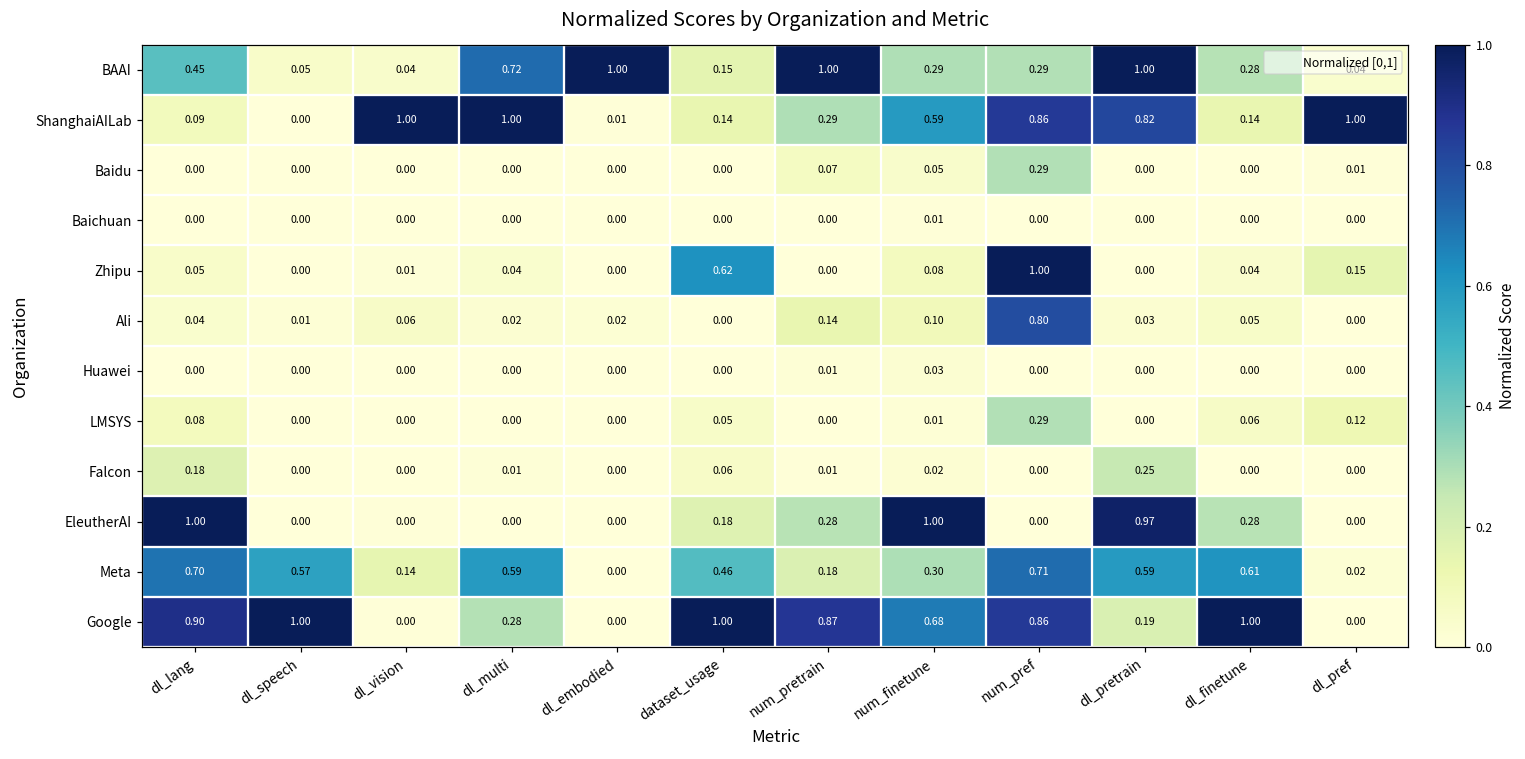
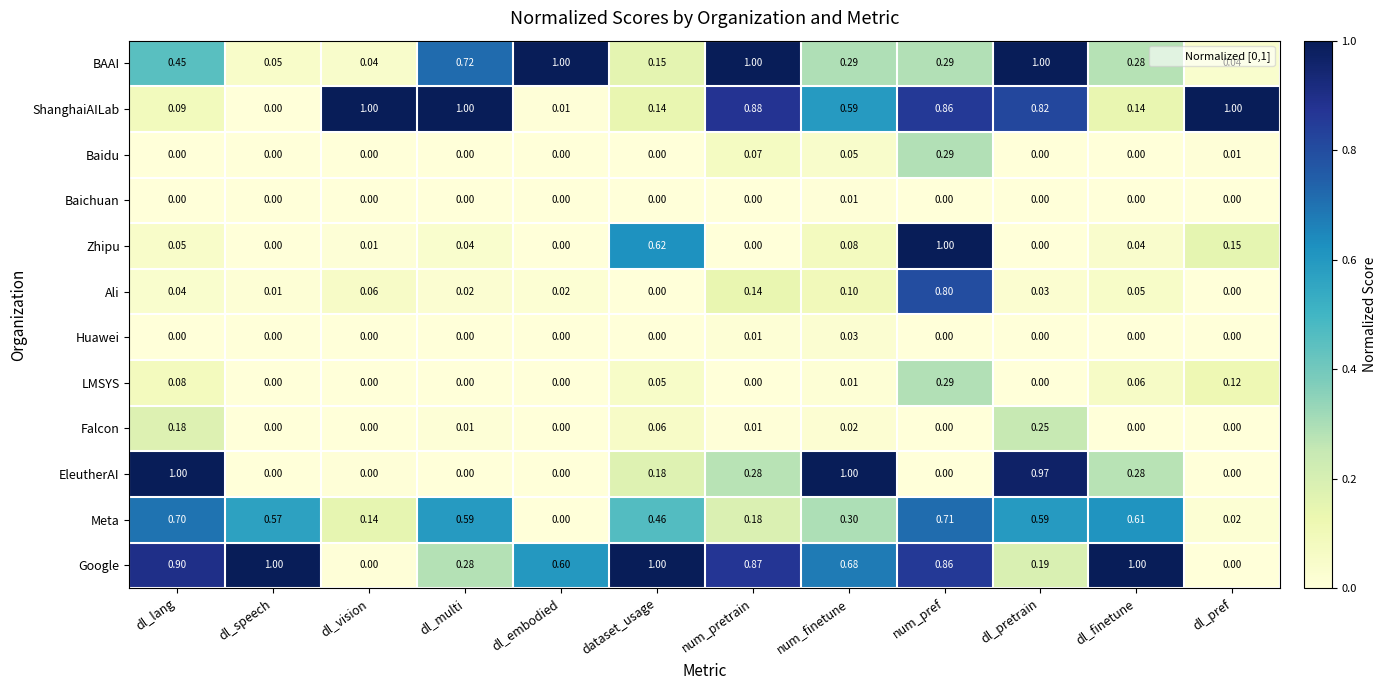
  {
    "BAAI": {
      "dl_lang": 0.45,
      "dl_speech": 0.05,
      "dl_vision": 0.04,
      "dl_multi": 0.72,
      "dl_embodied": 1.00,
      "dataset_usage": 0.15,
      "num_pretrain": 1.00,
      "num_finetune": 0.29,
      "num_pref": 0.29,
      "dl_pretrain": 1.00,
      "dl_finetune": 0.28
    },
    "ShanghaiAILab": {
      "dl_lang": 0.09,
      "dl_speech": 0.00,
      "dl_vision": 1.00,
      "dl_multi": 1.00,
      "dl_embodied": 0.01,
      "dataset_usage": 0.14,
-     "num_pretrain": 0.29,
+     "num_pretrain": 0.88,
      "num_finetune": 0.59,
      "num_pref": 0.86,
      "dl_pretrain": 0.82,
      "dl_finetune": 0.14,
      "dl_pref": 1.00
    },
    "Baidu": {
      "dl_lang": 0.00,
      "dl_speech": 0.00,
      "dl_vision": 0.00,
      "dl_multi": 0.00,
      "dl_embodied": 0.00,
      "dataset_usage": 0.00,
      "num_pretrain": 0.07,
      "num_finetune": 0.05,
      "num_pref": 0.29,
      "dl_pretrain": 0.00,
      "dl_finetune": 0.00,
      "dl_pref": 0.01
    },
    "Baichuan": {
      "dl_lang": 0.00,
      "dl_speech": 0.00,
      "dl_vision": 0.00,
      "dl_multi": 0.00,
      "dl_embodied": 0.00,
      "dataset_usage": 0.00,
      "num_pretrain": 0.00,
      "num_finetune": 0.01,
      "num_pref": 0.00,
      "dl_pretrain": 0.00,
      "dl_finetune": 0.00,
      "dl_pref": 0.00
    },
    "Zhipu": {
      "dl_lang": 0.05,
      "dl_speech": 0.00,
      "dl_vision": 0.01,
      "dl_multi": 0.04,
      "dl_embodied": 0.00,
      "dataset_usage": 0.62,
      "num_pretrain": 0.00,
      "num_finetune": 0.08,
      "num_pref": 1.00,
      "dl_pretrain": 0.00,
      "dl_finetune": 0.04,
      "dl_pref": 0.15
    },
    "Ali": {
      "dl_lang": 0.04,
      "dl_speech": 0.01,
      "dl_vision": 0.06,
      "dl_multi": 0.02,
      "dl_embodied": 0.02,
      "dataset_usage": 0.00,
      "num_pretrain": 0.14,
      "num_finetune": 0.10,
      "num_pref": 0.80,
      "dl_pretrain": 0.03,
      "dl_finetune": 0.05,
      "dl_pref": 0.00
    },
    "Huawei": {
      "dl_lang": 0.00,
      "dl_speech": 0.00,
      "dl_vision": 0.00,
      "dl_multi": 0.00,
      "dl_embodied": 0.00,
      "dataset_usage": 0.00,
      "num_pretrain": 0.01,
      "num_finetune": 0.03,
      "num_pref": 0.00,
      "dl_pretrain": 0.00,
      "dl_finetune": 0.00,
      "dl_pref": 0.00
    },
    "LMSYS": {
      "dl_lang": 0.08,
      "dl_speech": 0.00,
      "dl_vision": 0.00,
      "dl_multi": 0.00,
      "dl_embodied": 0.00,
      "dataset_usage": 0.05,
      "num_pretrain": 0.00,
      "num_finetune": 0.01,
      "num_pref": 0.29,
      "dl_pretrain": 0.00,
      "dl_finetune": 0.06,
      "dl_pref": 0.12
    },
    "Falcon": {
      "dl_lang": 0.18,
      "dl_speech": 0.00,
      "dl_vision": 0.00,
      "dl_multi": 0.01,
      "dl_embodied": 0.00,
      "dataset_usage": 0.06,
      "num_pretrain": 0.01,
      "num_finetune": 0.02,
      "num_pref": 0.00,
      "dl_pretrain": 0.25,
      "dl_finetune": 0.00,
      "dl_pref": 0.00
    },
    "EleutherAI": {
      "dl_lang": 1.00,
      "dl_speech": 0.00,
      "dl_vision": 0.00,
      "dl_multi": 0.00,
      "dl_embodied": 0.00,
      "dataset_usage": 0.18,
      "num_pretrain": 0.28,
      "num_finetune": 1.00,
      "num_pref": 0.00,
      "dl_pretrain": 0.97,
      "dl_finetune": 0.28,
      "dl_pref": 0.00
    },
    "Meta": {
      "dl_lang": 0.70,
      "dl_speech": 0.57,
      "dl_vision": 0.14,
      "dl_multi": 0.59,
      "dl_embodied": 0.00,
      "dataset_usage": 0.46,
      "num_pretrain": 0.18,
      "num_finetune": 0.30,
      "num_pref": 0.71,
      "dl_pretrain": 0.59,
      "dl_finetune": 0.61,
      "dl_pref": 0.02
    },
    "Google": {
      "dl_lang": 0.90,
      "dl_speech": 1.00,
      "dl_vision": 0.00,
      "dl_multi": 0.28,
-     "dl_embodied": 0.00,
+     "dl_embodied": 0.60,
      "dataset_usage": 1.00,
      "num_pretrain": 0.87,
      "num_finetune": 0.68,
      "num_pref": 0.86,
      "dl_pretrain": 0.19,
      "dl_finetune": 1.00,
      "dl_pref": 0.00
    }
  }
